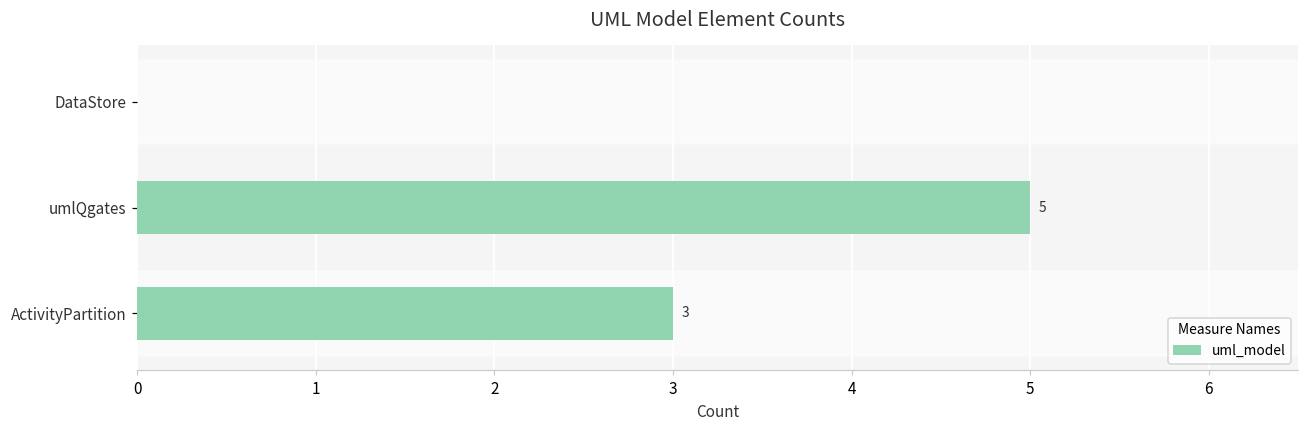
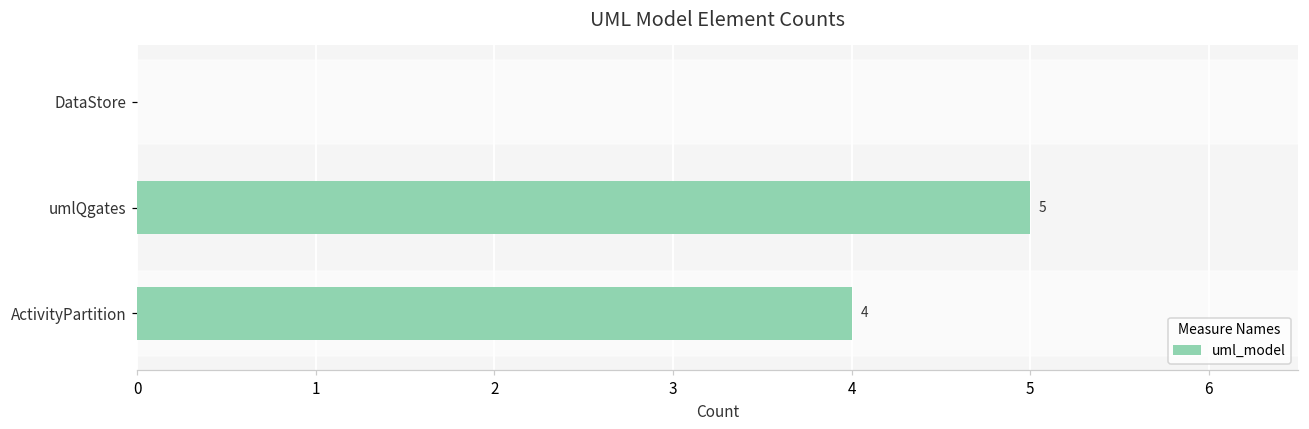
  {
    "umlQgates": 5,
-   "ActivityPartition": 3
+   "ActivityPartition": 4
  }
